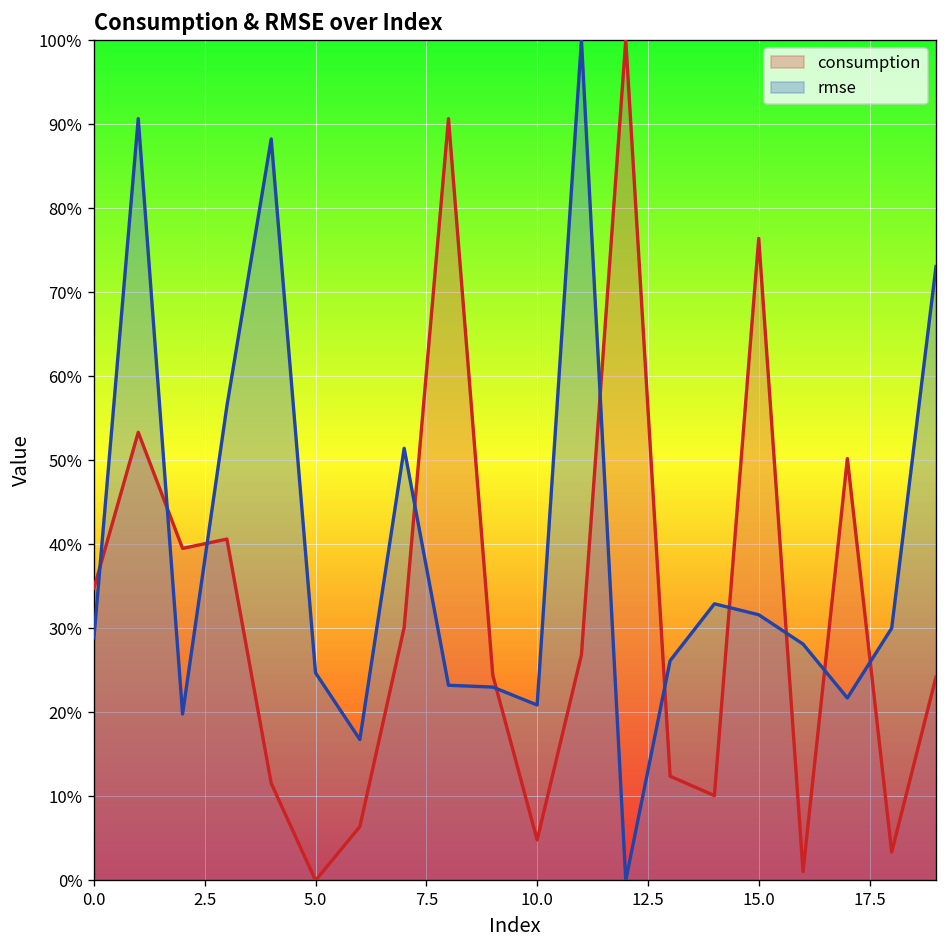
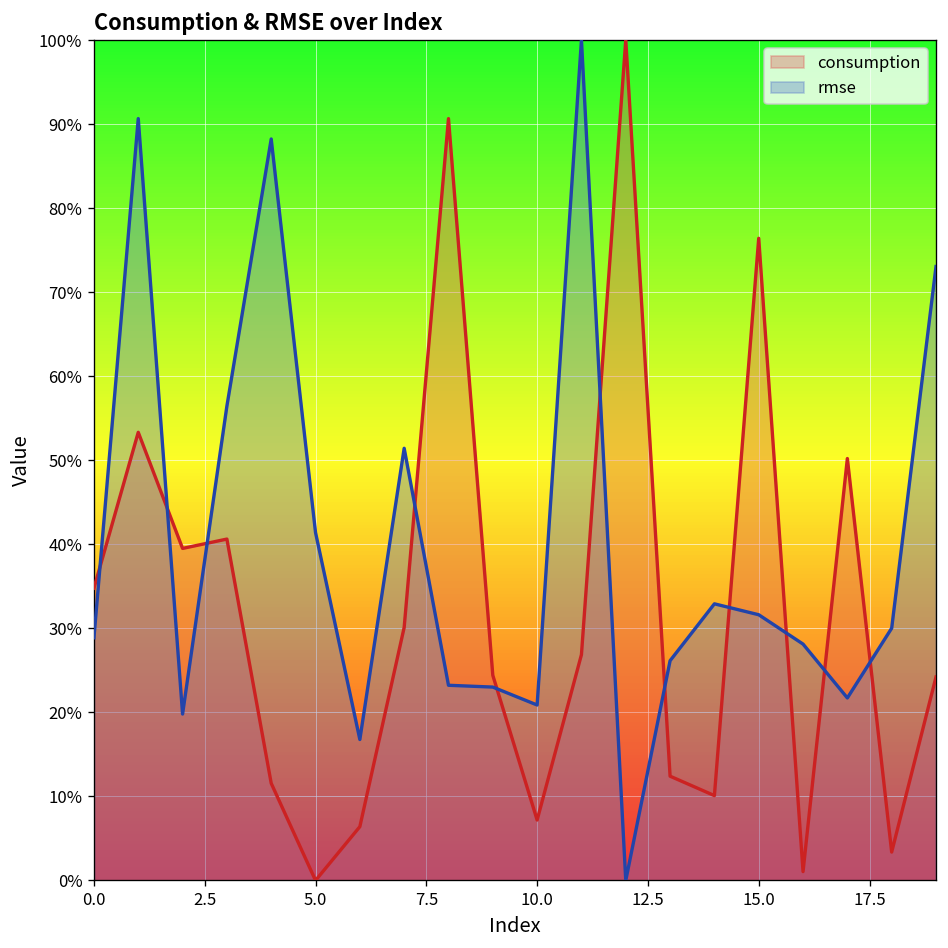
  {
    "consumption": {
      "0.0": "35%",
      "5.0": "0%",
-     "10.0": "5%",
+     "10.0": "7%",
      "15.0": "76%"
    },
    "rmse": {
      "0.0": "29%",
-     "5.0": "25%",
+     "5.0": "41%",
      "10.0": "21%",
      "15.0": "32%"
    }
  }
